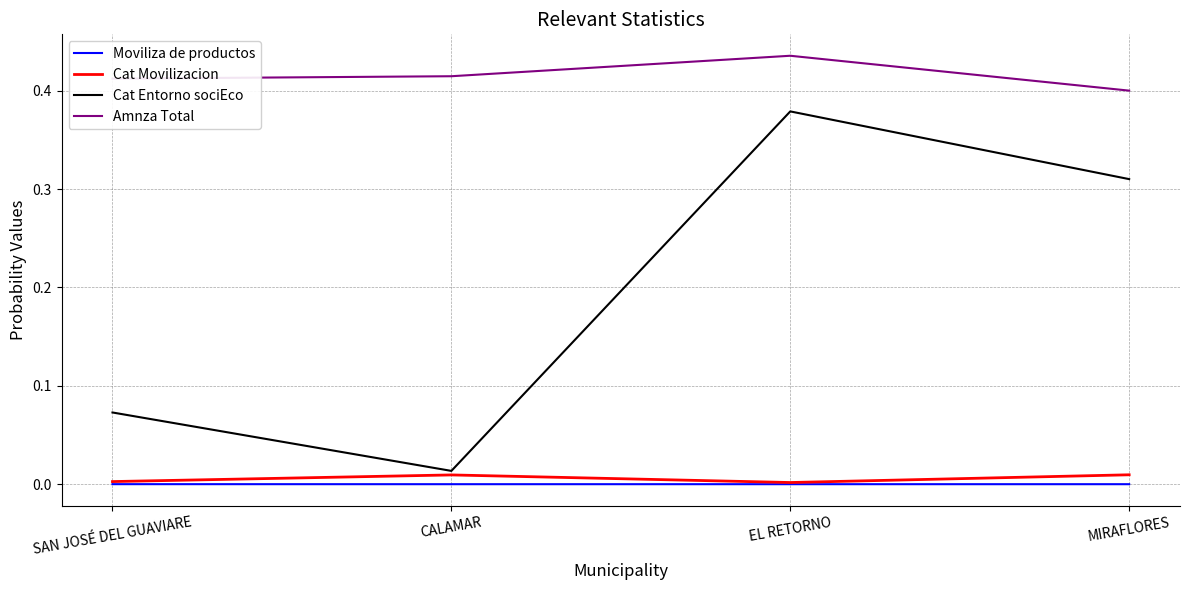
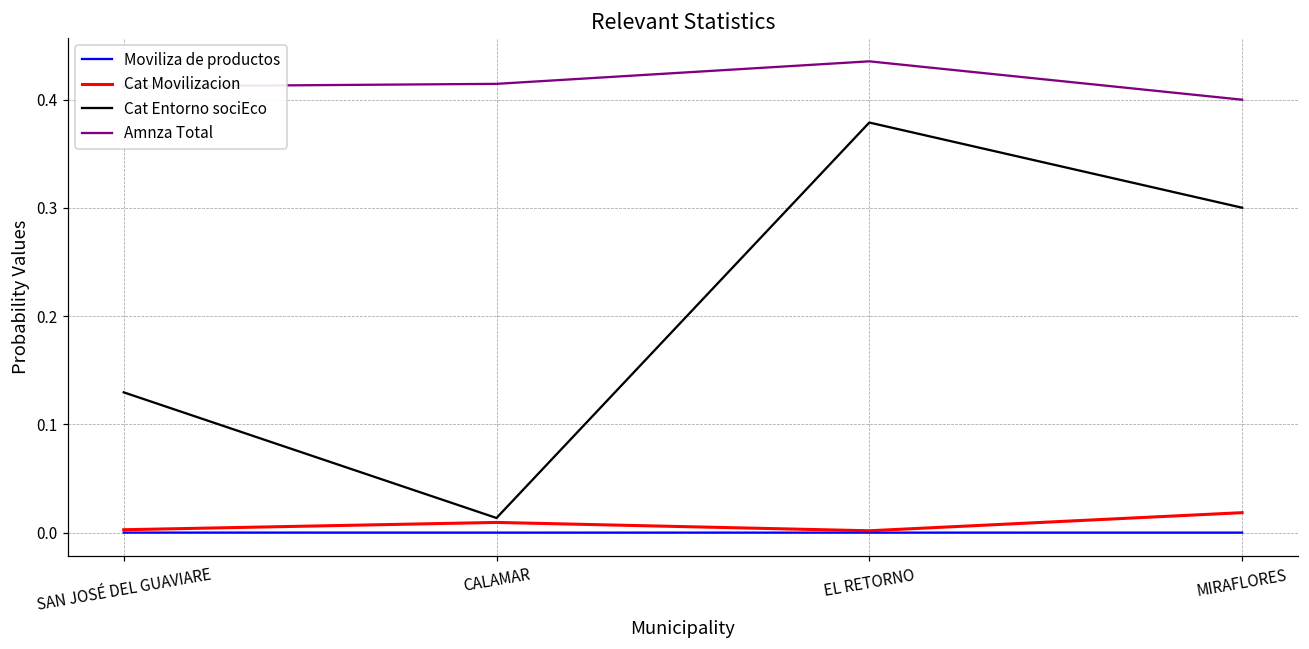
  {
    "Moviliza de productos": {
      "SAN JOSÉ DEL GUAVIARE": 0.00,
      "CALAMAR": 0.00,
      "MIRAFLORES": 0.00
    },
    "Cat Movilizacion": {
      "SAN JOSÉ DEL GUAVIARE": 0.00,
      "CALAMAR": 0.01,
-     "MIRAFLORES": 0.01
+     "MIRAFLORES": 0.02
    },
    "Cat Entorno sociEco": {
-     "SAN JOSÉ DEL GUAVIARE": 0.07,
+     "SAN JOSÉ DEL GUAVIARE": 0.13,
      "CALAMAR": 0.01,
      "EL RETORNO": 0.38,
-     "MIRAFLORES": 0.31
+     "MIRAFLORES": 0.30
    },
    "Amnza Total": {
      "CALAMAR": 0.41,
      "EL RETORNO": 0.44,
      "MIRAFLORES": 0.40
    }
  }
